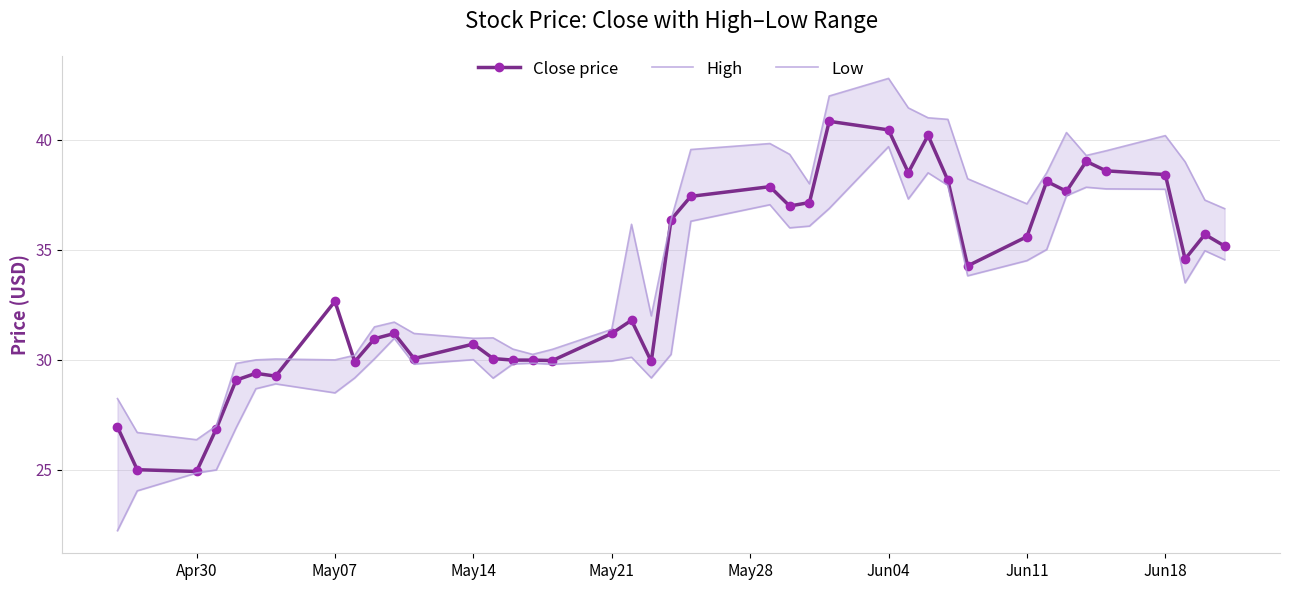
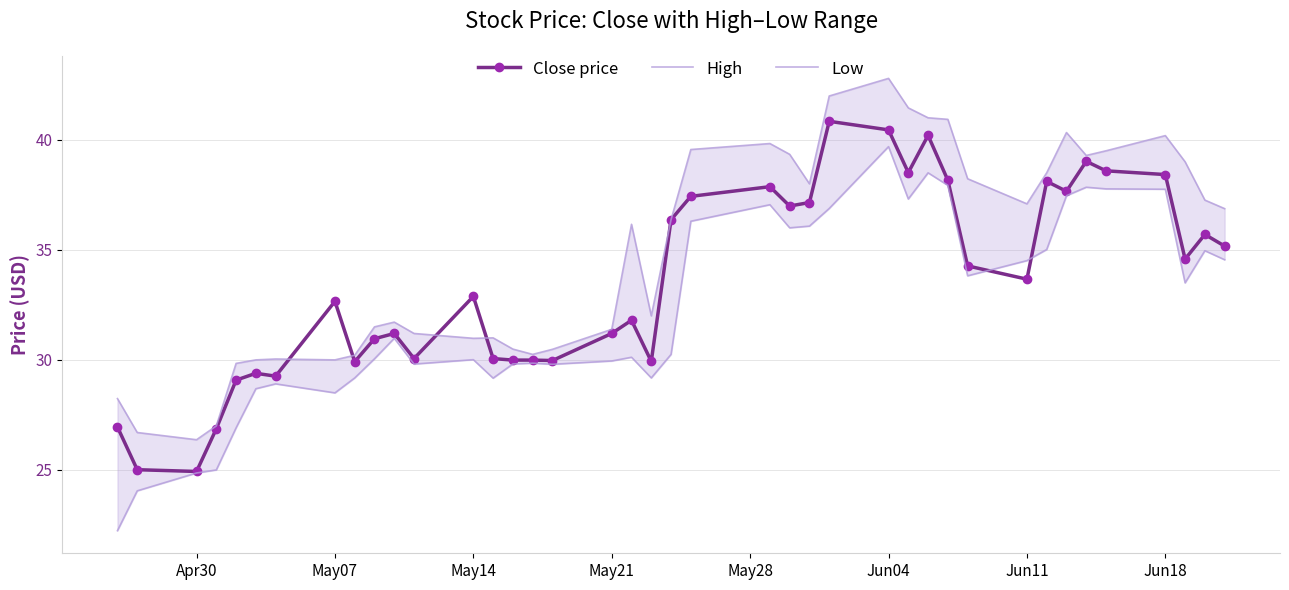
  {
    "Close price": {
      "May07": 32.7,
-     "May14": 30.7,
+     "May14": 32.9,
      "May21": 31.2,
      "Jun04": 40.5,
-     "Jun11": 35.6,
+     "Jun11": 33.7,
      "Jun18": 38.4
    }
  }
